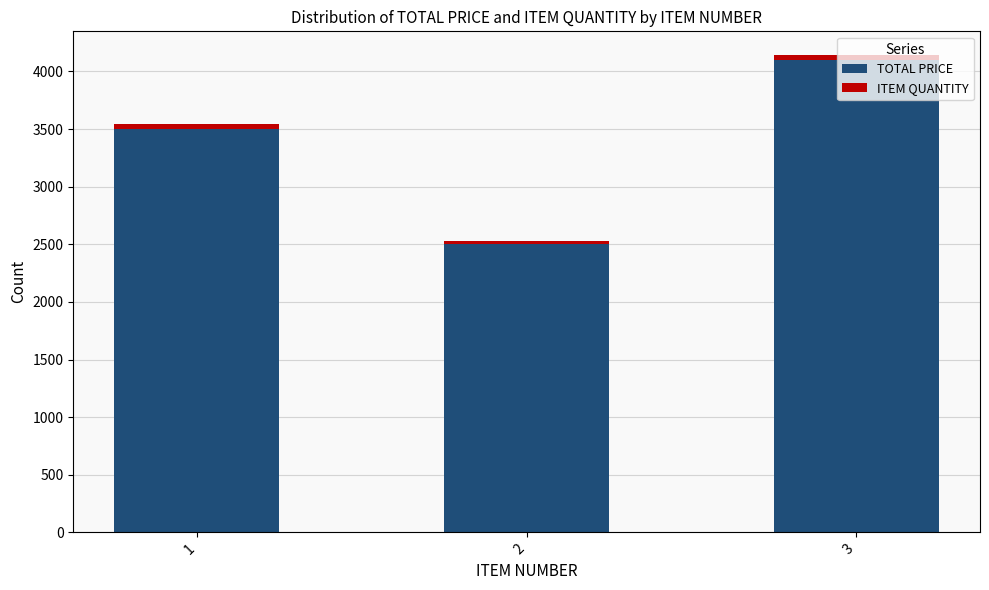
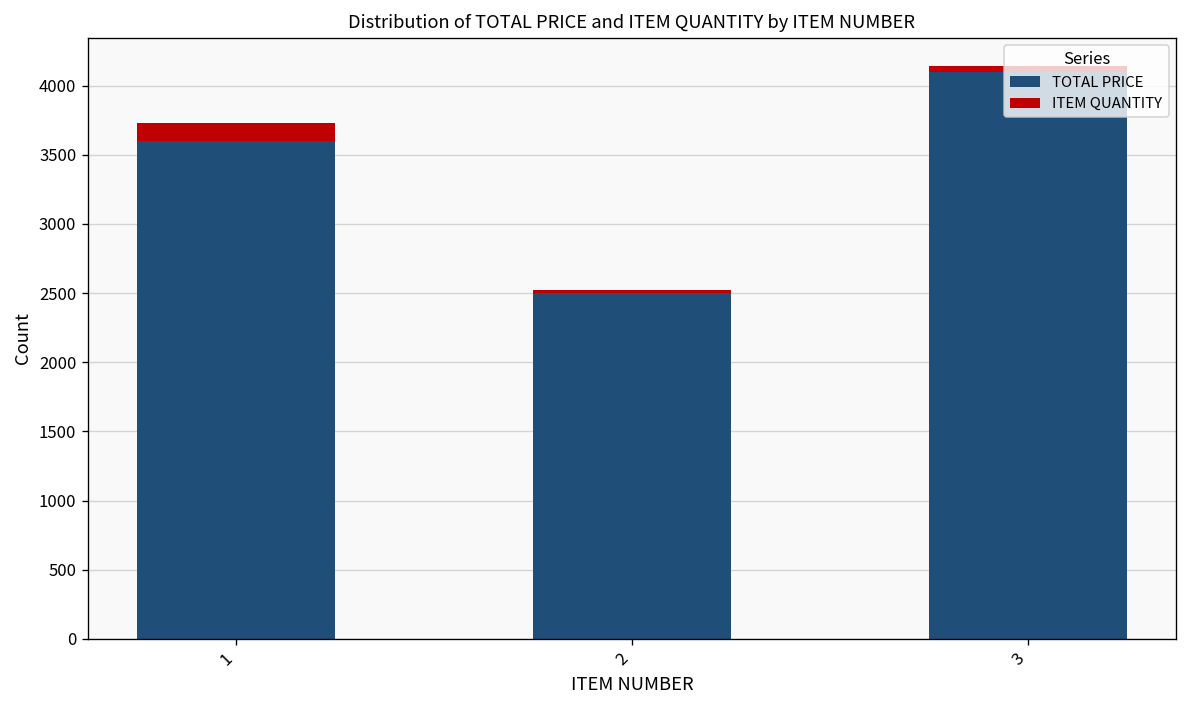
  {
    "TOTAL PRICE": {
-     "1": 3500,
+     "1": 3600,
      "2": 2500
    },
    "ITEM QUANTITY": {
-     "1": 40,
+     "1": 130,
      "2": 30
    }
  }
